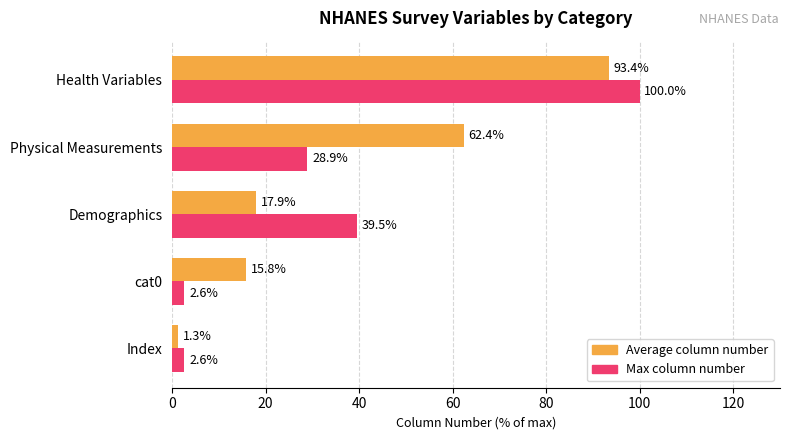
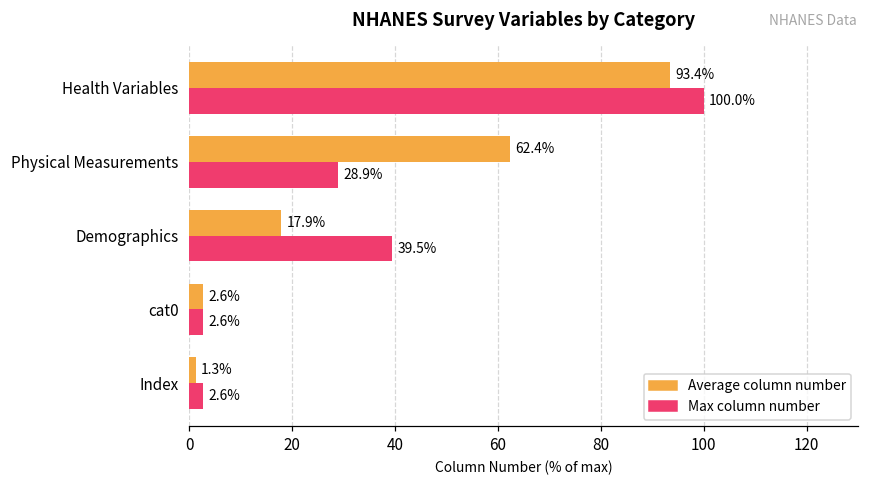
  {
    "Average column number": {
      "Health Variables": "93.4%",
      "Physical Measurements": "62.4%",
      "Demographics": "17.9%",
-     "cat0": "15.8%",
+     "cat0": "2.6%",
      "Index": "1.3%"
    },
    "Max column number": {
      "Health Variables": "100.0%",
      "Physical Measurements": "28.9%",
      "Demographics": "39.5%",
      "cat0": "2.6%",
      "Index": "2.6%"
    }
  }
